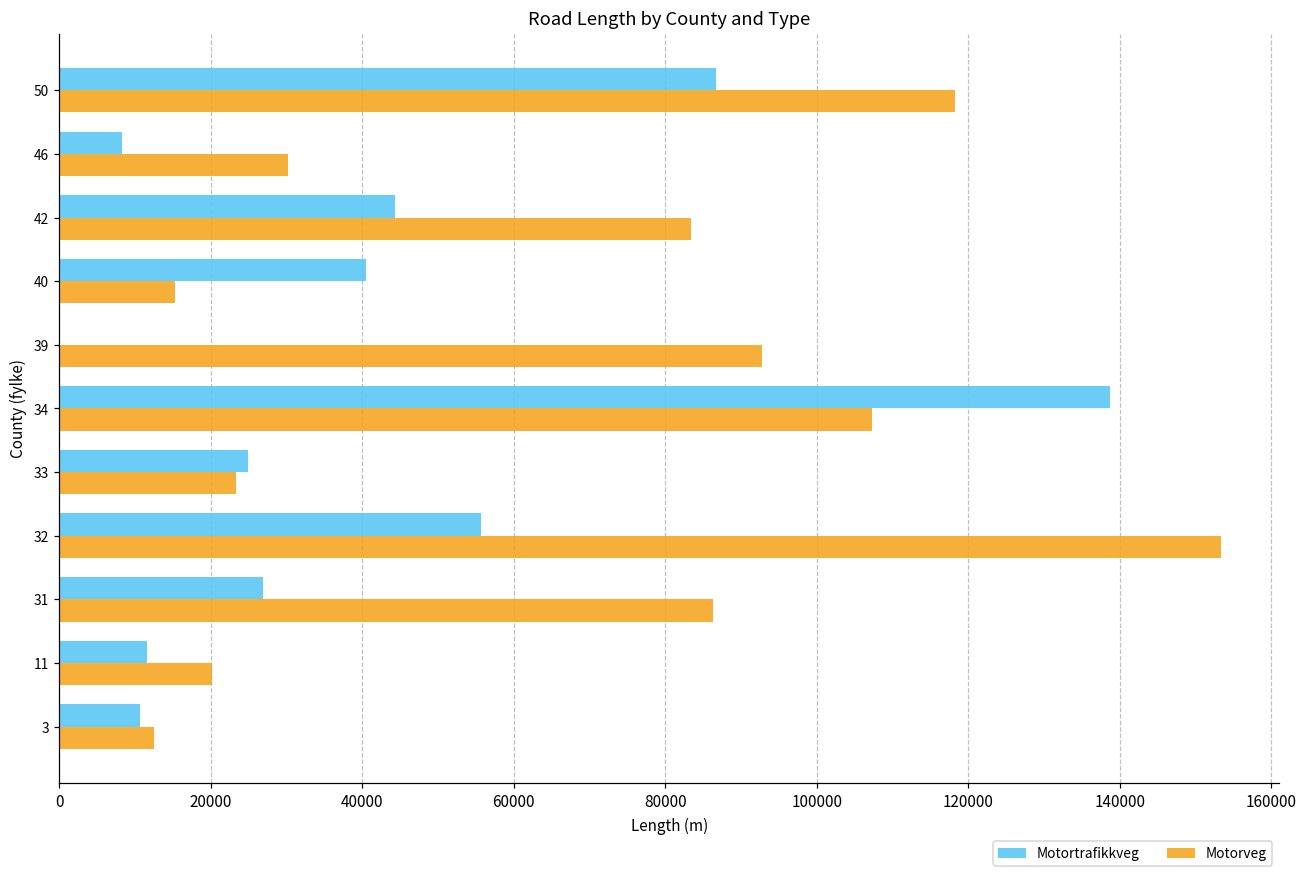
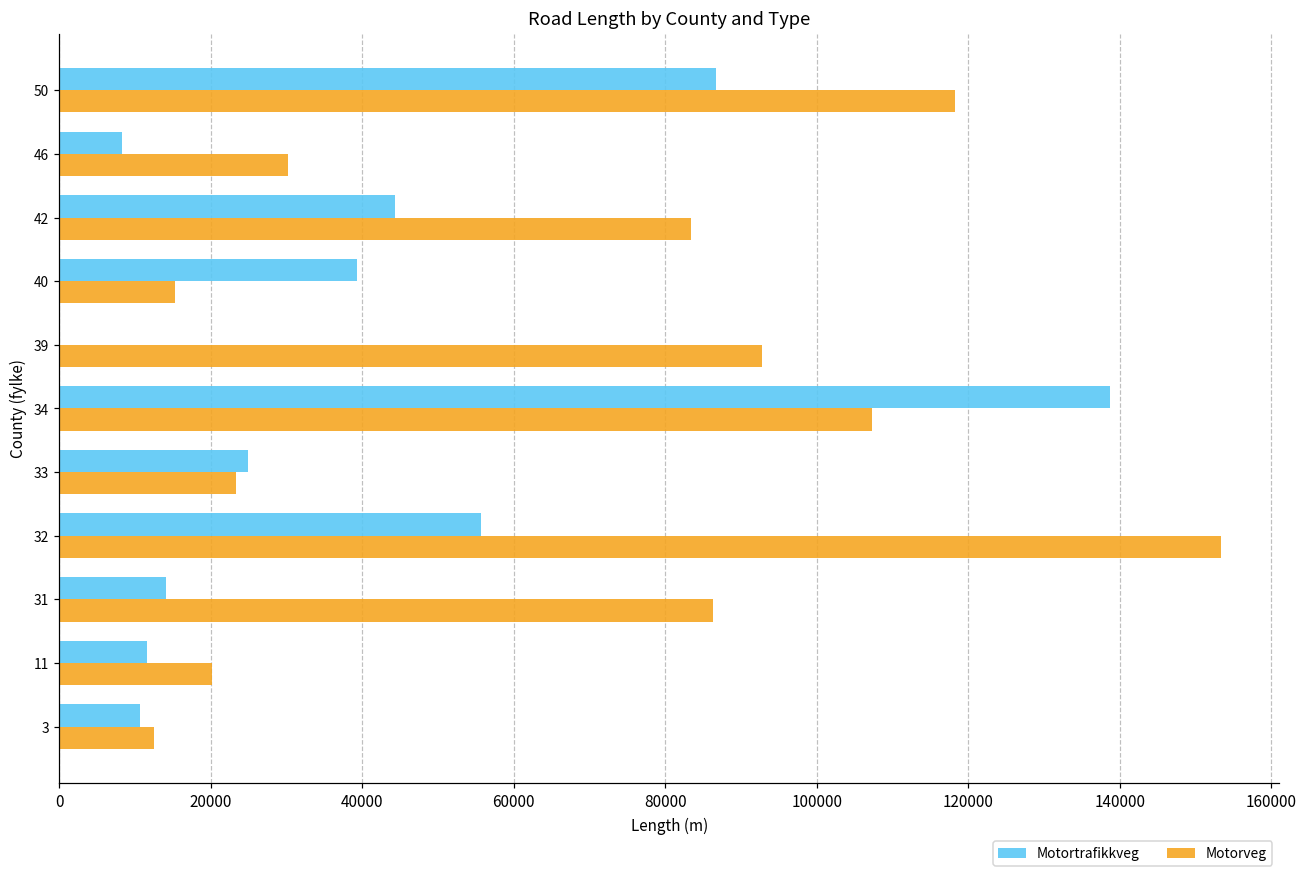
  {
    "Motortrafikkveg": {
      "50": 87000,
      "46": 8000,
      "42": 44000,
-     "40": 41000,
+     "40": 39000,
      "39": 0,
      "34": 139000,
      "33": 25000,
      "32": 56000,
-     "31": 27000,
+     "31": 14000,
      "11": 12000,
      "3": 11000
    },
    "Motorveg": {
      "50": 118000,
      "46": 30000,
      "42": 83000,
      "40": 15000,
      "39": 93000,
      "34": 107000,
      "33": 23000,
      "32": 153000,
      "31": 86000,
      "11": 20000,
      "3": 13000
    }
  }
